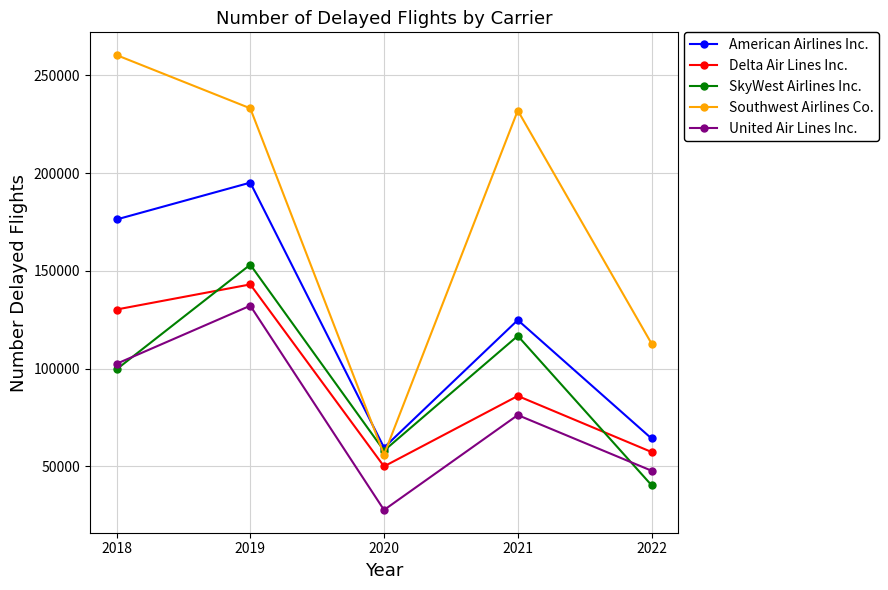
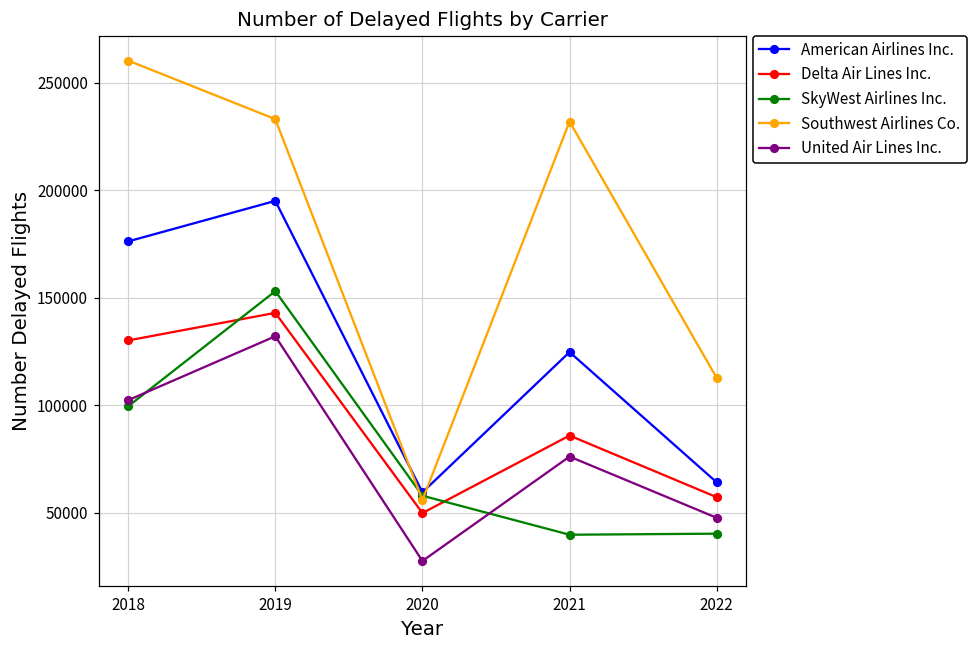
  {
    "American Airlines Inc.": {
      "2018": 176000,
      "2019": 195000,
      "2020": 60000,
      "2021": 125000,
      "2022": 64000
    },
    "Delta Air Lines Inc.": {
      "2018": 130000,
      "2019": 143000,
      "2020": 50000,
      "2021": 86000,
      "2022": 57000
    },
    "SkyWest Airlines Inc.": {
      "2018": 100000,
      "2019": 153000,
      "2020": 58000,
-     "2021": 117000,
+     "2021": 40000,
      "2022": 40000
    },
    "Southwest Airlines Co.": {
      "2018": 260000,
      "2019": 233000,
      "2020": 56000,
      "2021": 232000,
      "2022": 113000
    },
    "United Air Lines Inc.": {
      "2018": 102000,
      "2019": 132000,
      "2020": 28000,
      "2021": 76000,
      "2022": 48000
    }
  }
